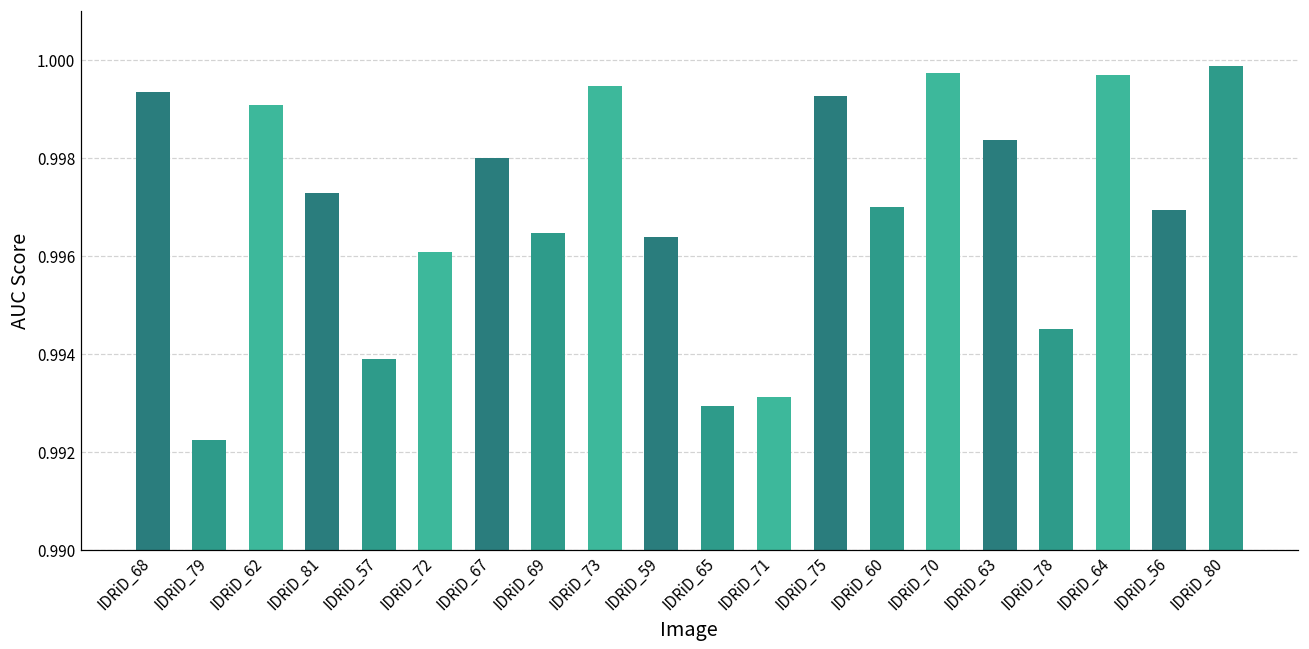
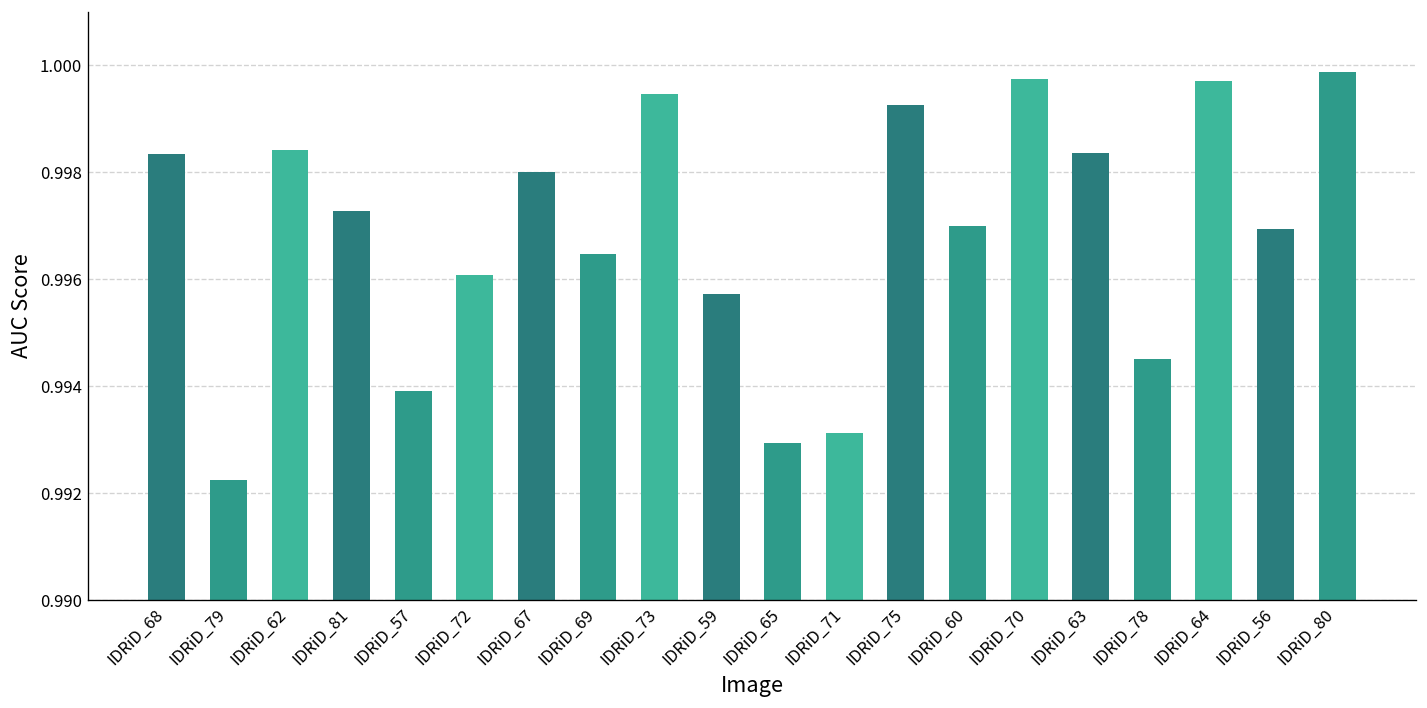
  {
-   "IDRiD_68": 0.9994,
+   "IDRiD_68": 0.9983,
    "IDRiD_79": 0.9923,
-   "IDRiD_62": 0.9991,
+   "IDRiD_62": 0.9984,
    "IDRiD_81": 0.9973,
    "IDRiD_57": 0.9939,
    "IDRiD_72": 0.9961,
    "IDRiD_67": 0.9980,
    "IDRiD_69": 0.9965,
    "IDRiD_73": 0.9995,
-   "IDRiD_59": 0.9964,
+   "IDRiD_59": 0.9957,
    "IDRiD_65": 0.9929,
    "IDRiD_71": 0.9931,
    "IDRiD_75": 0.9993,
    "IDRiD_60": 0.9970,
    "IDRiD_70": 0.9997,
    "IDRiD_63": 0.9984,
    "IDRiD_78": 0.9945,
    "IDRiD_64": 0.9997,
    "IDRiD_56": 0.9969,
    "IDRiD_80": 0.9999
  }
